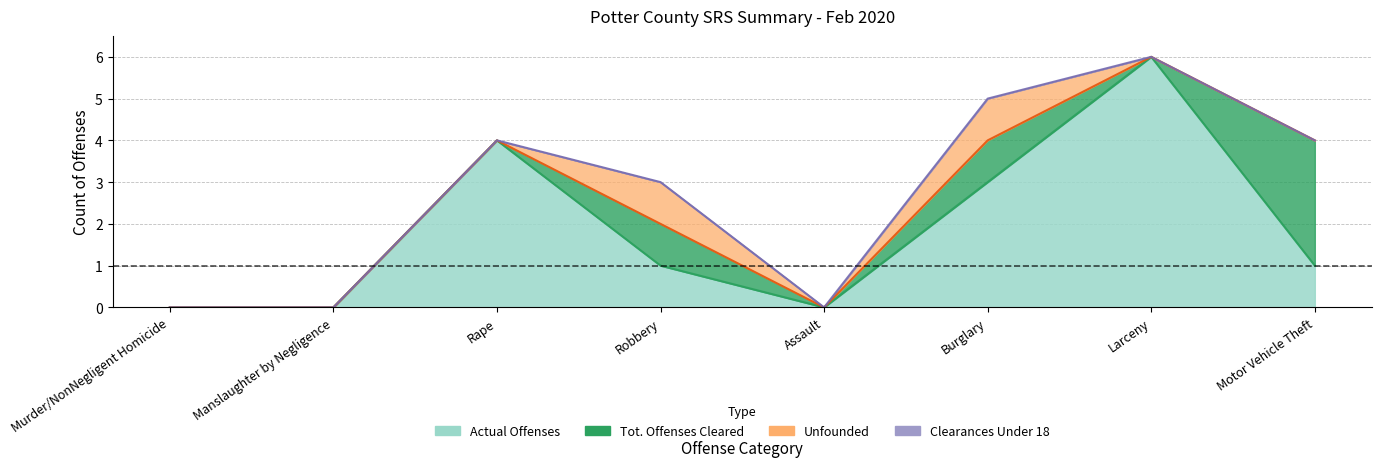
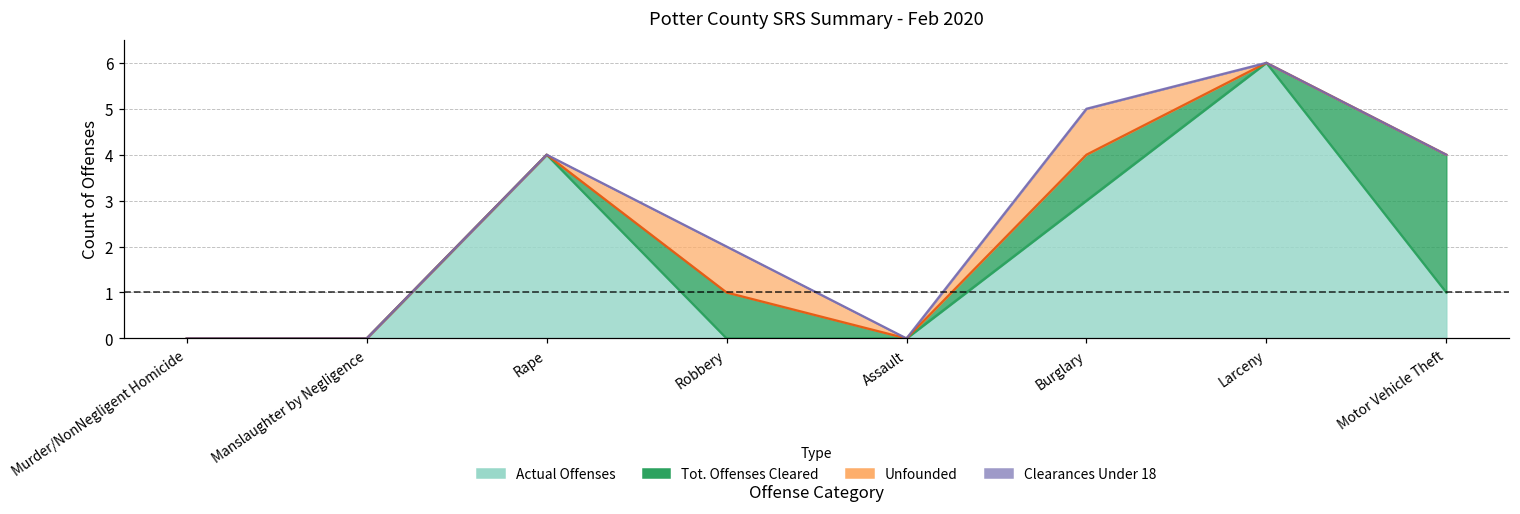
  {
    "Actual Offenses": {
-     "Robbery": 1,
+     "Robbery": 0,
      "Burglary": 3,
      "Motor Vehicle Theft": 1
    },
    "Tot. Offenses Cleared": {
      "Burglary": 4
    }
  }
